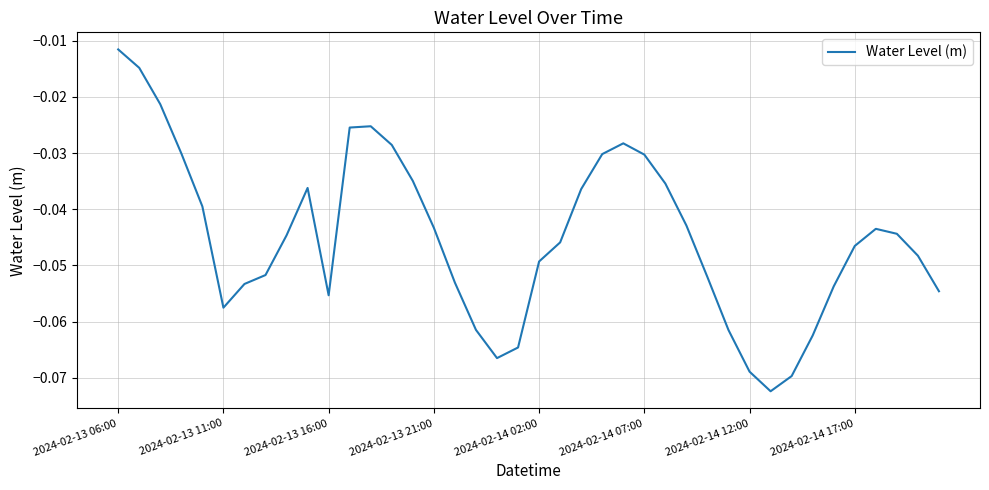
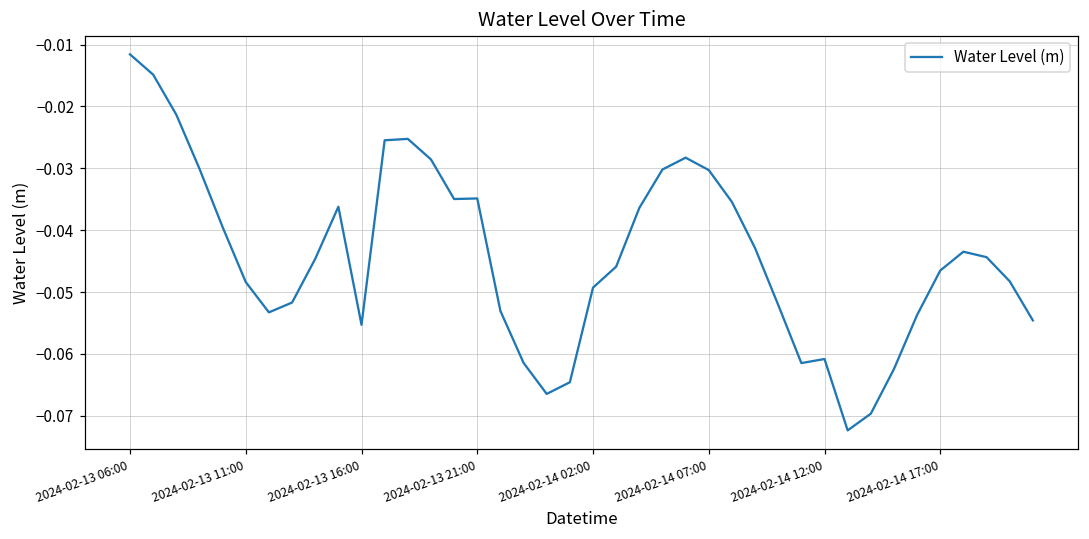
  {
    "2024-02-13 06:00": -0.012,
-   "2024-02-13 11:00": -0.058,
+   "2024-02-13 11:00": -0.048,
    "2024-02-13 16:00": -0.055,
-   "2024-02-13 21:00": -0.043,
+   "2024-02-13 21:00": -0.035,
    "2024-02-14 02:00": -0.049,
    "2024-02-14 07:00": -0.030,
-   "2024-02-14 12:00": -0.069,
+   "2024-02-14 12:00": -0.061,
    "2024-02-14 17:00": -0.047
  }
